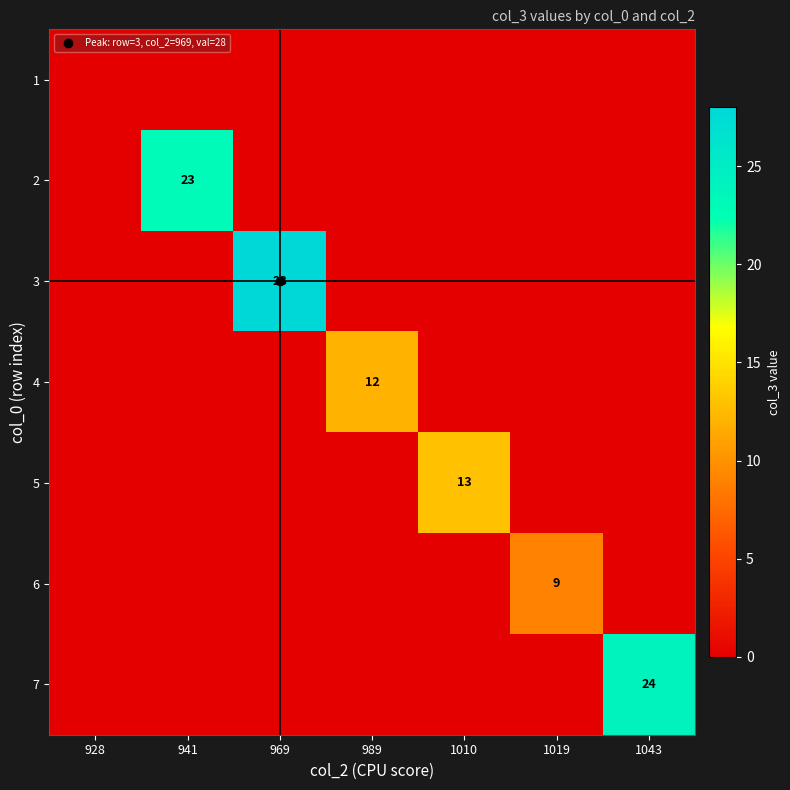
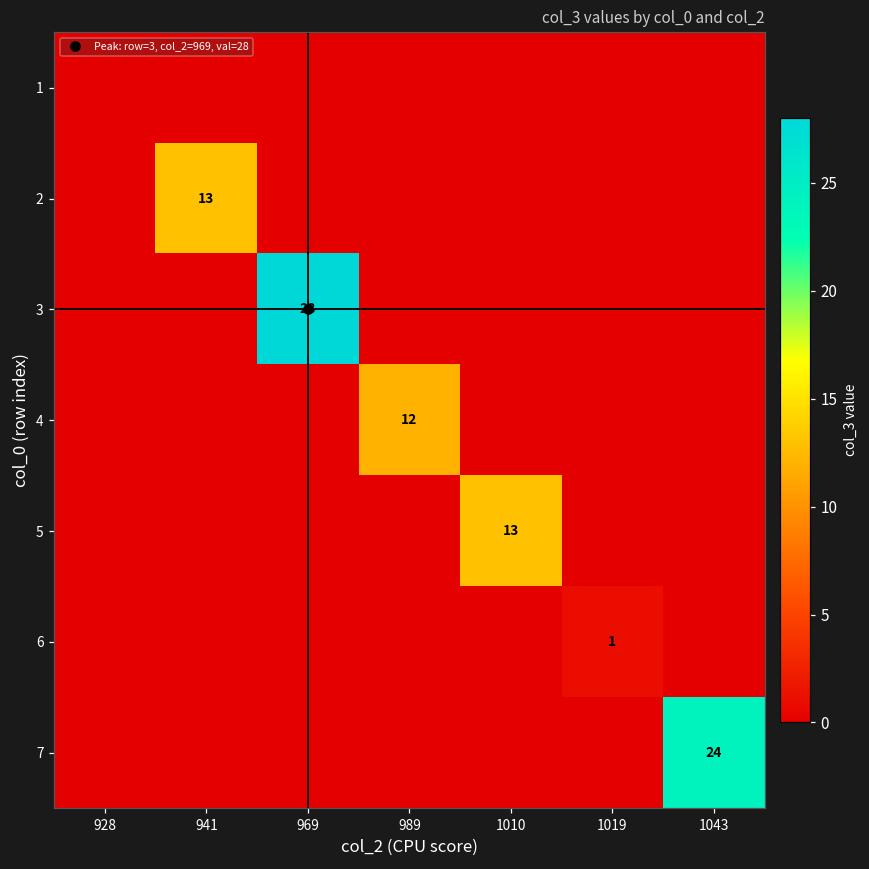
  {
    "2": {
-     "941": 23
+     "941": 13
    },
    "4": {
      "989": 12
    },
    "5": {
      "1010": 13
    },
    "6": {
-     "1019": 9
+     "1019": 1
    },
    "7": {
      "1043": 24
    }
  }
